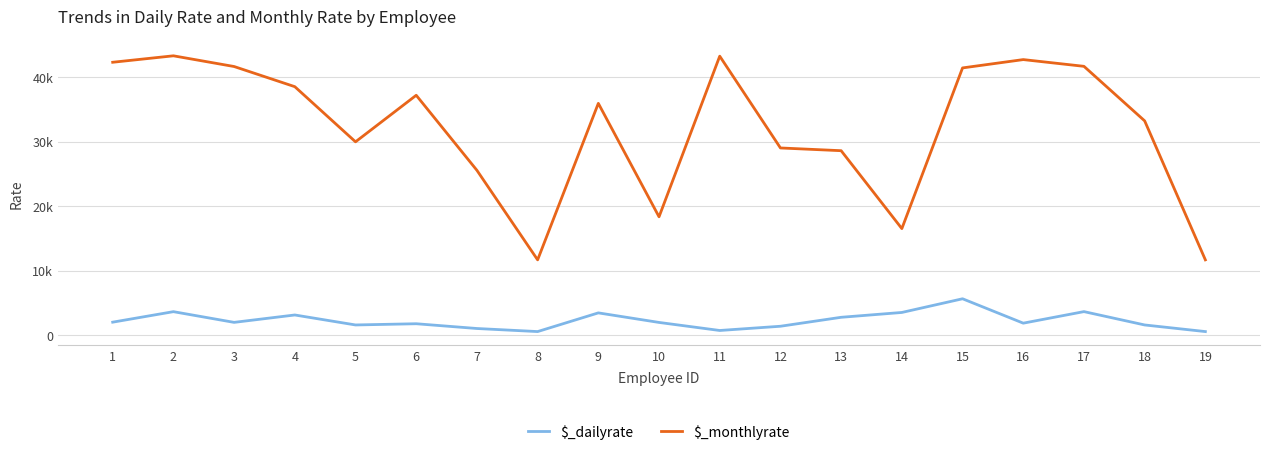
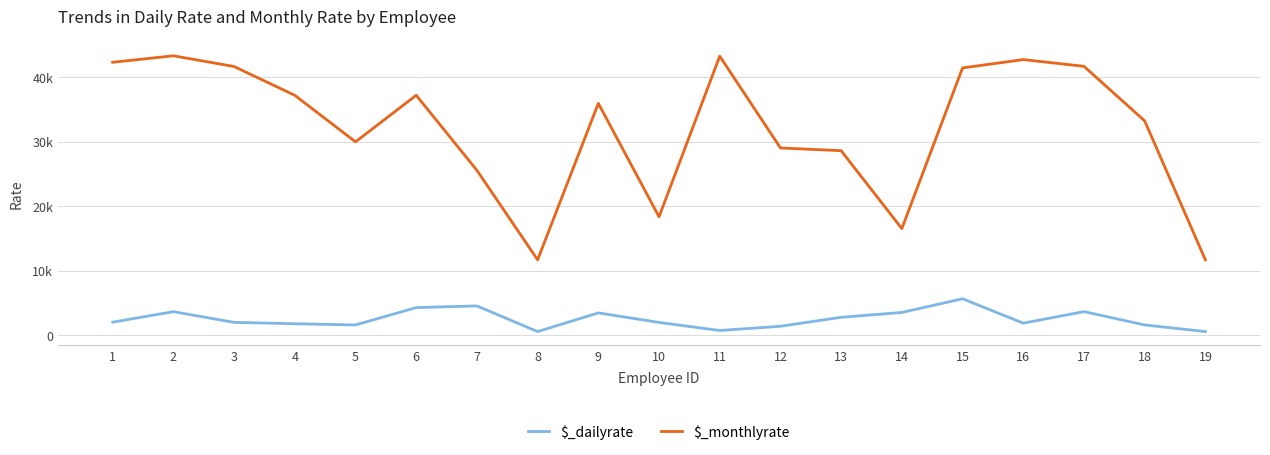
  {
    "$_dailyrate": {
      "1": 2000,
      "2": 4000,
      "3": 2000,
-     "4": 3000,
+     "4": 2000,
      "5": 2000,
-     "6": 2000,
-     "7": 1000,
+     "6": 4000,
+     "7": 5000,
      "8": 1000,
      "9": 3000,
      "10": 2000,
      "11": 1000,
      "12": 1000,
      "13": 3000,
      "14": 4000,
      "15": 6000,
      "16": 2000,
      "17": 4000,
      "18": 2000,
      "19": 1000
    },
    "$_monthlyrate": {
      "1": 42000,
      "2": 43000,
      "3": 42000,
-     "4": 39000,
+     "4": 37000,
      "5": 30000,
      "6": 37000,
      "7": 26000,
      "8": 12000,
      "9": 36000,
      "10": 18000,
      "11": 43000,
      "12": 29000,
      "13": 29000,
      "14": 17000,
      "15": 41000,
      "16": 43000,
      "17": 42000,
      "18": 33000,
      "19": 12000
    }
  }
